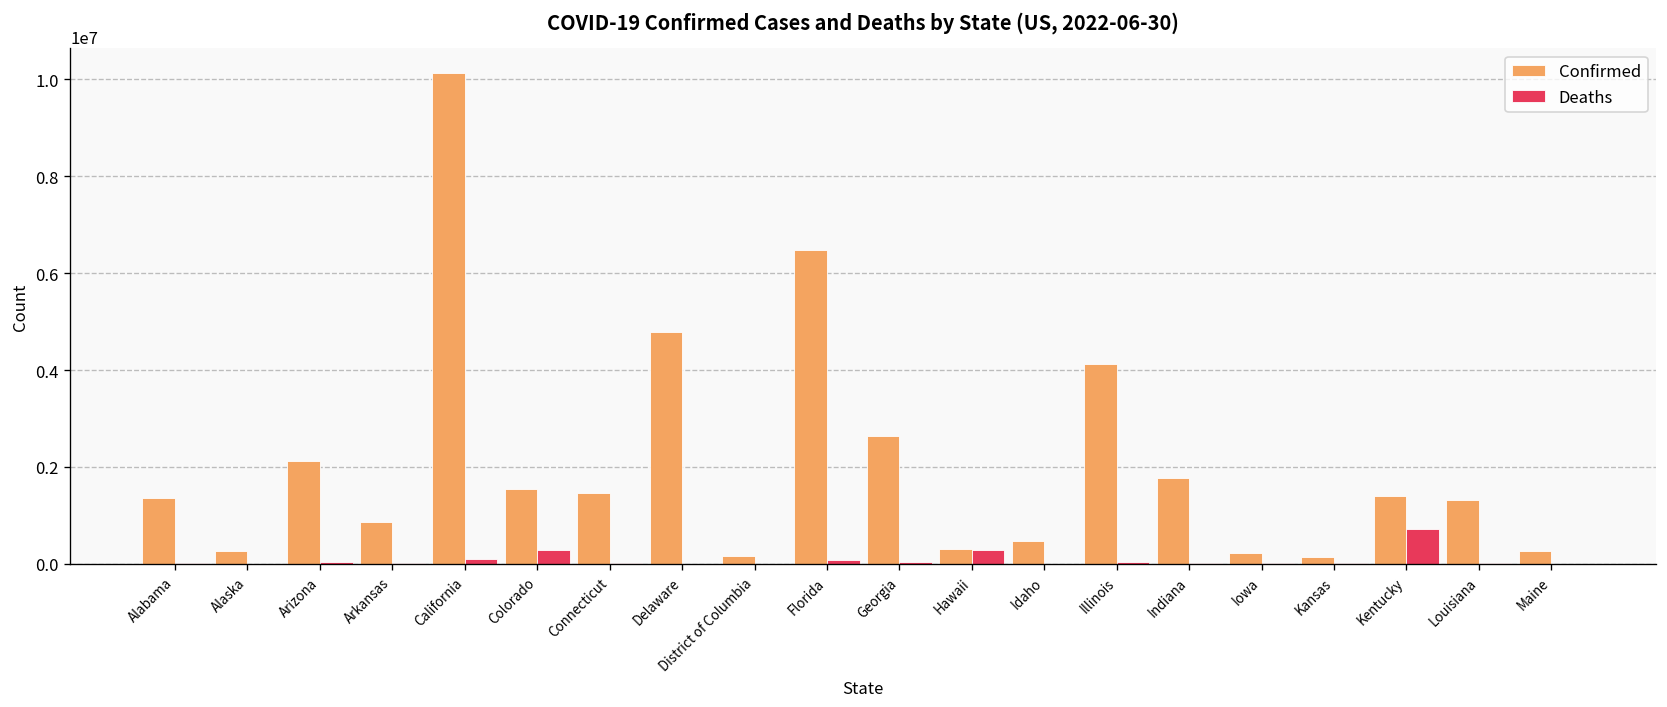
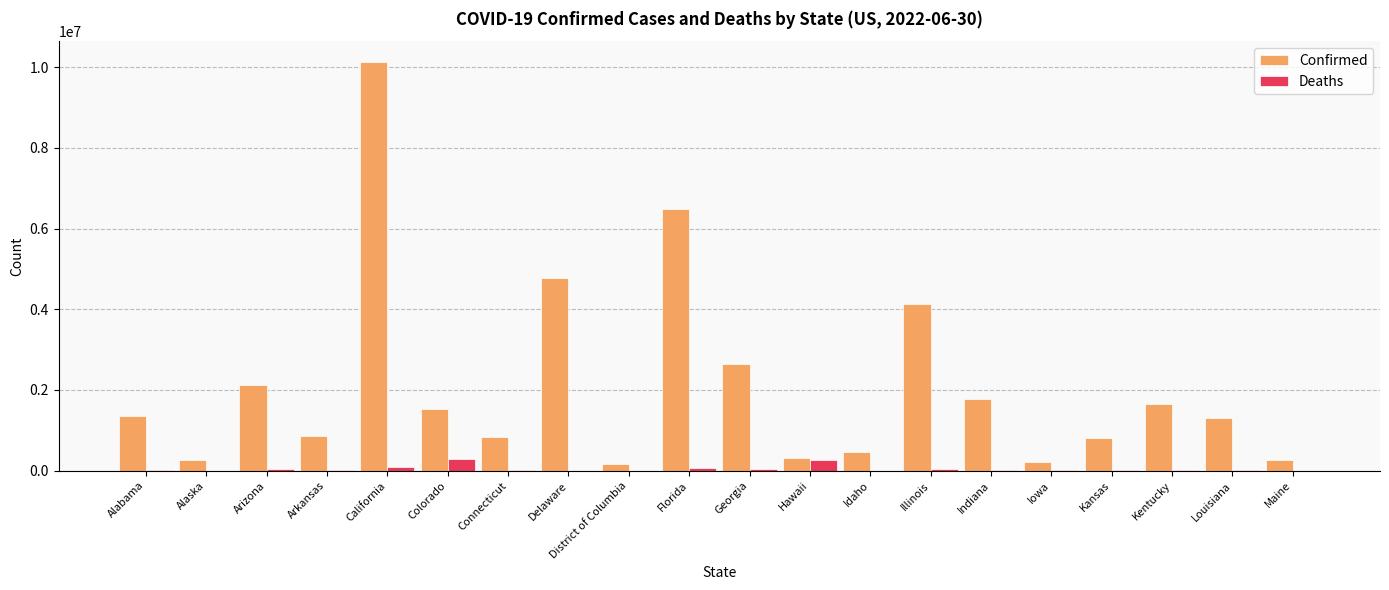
  {
    "Confirmed": {
      "Alabama": 1400000,
      "Alaska": 300000,
      "Arizona": 2100000,
      "Arkansas": 900000,
      "California": 10100000,
      "Colorado": 1500000,
-     "Connecticut": 1500000,
+     "Connecticut": 800000,
      "Delaware": 4800000,
      "District of Columbia": 200000,
      "Florida": 6500000,
      "Georgia": 2600000,
      "Hawaii": 300000,
      "Idaho": 500000,
      "Illinois": 4100000,
      "Indiana": 1800000,
      "Iowa": 200000,
-     "Kansas": 100000,
-     "Kentucky": 1400000,
+     "Kansas": 800000,
+     "Kentucky": 1700000,
      "Louisiana": 1300000,
      "Maine": 300000
    },
    "Deaths": {
      "California": 100000,
      "Colorado": 300000,
      "Florida": 100000,
      "Hawaii": 300000,
-     "Kentucky": 700000
+     "Kentucky": 0
    }
  }
